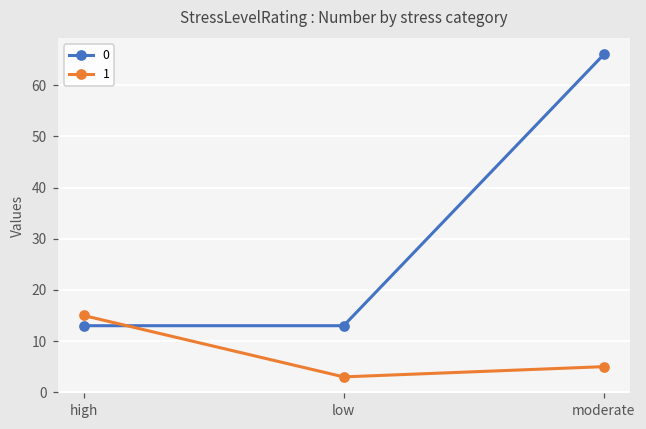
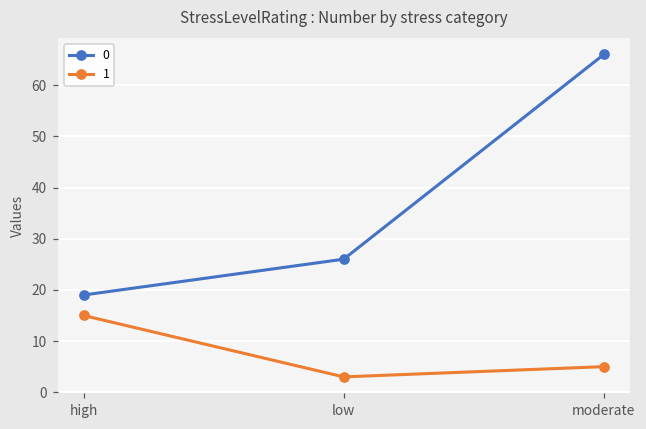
  {
    "0": {
-     "high": 13,
-     "low": 13,
+     "high": 19,
+     "low": 26,
      "moderate": 66
    },
    "1": {
      "high": 15,
      "low": 3,
      "moderate": 5
    }
  }
